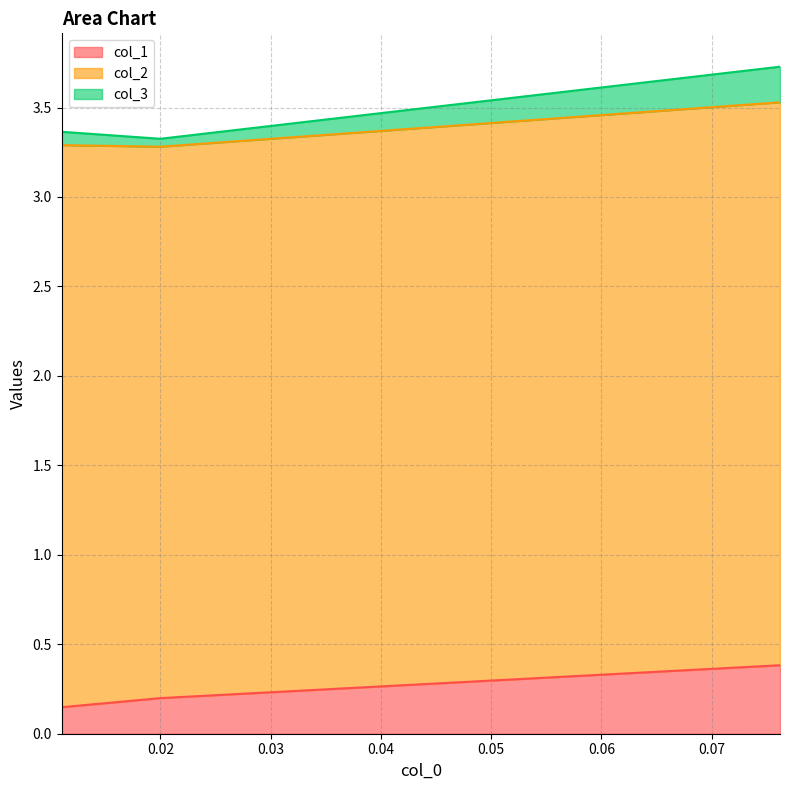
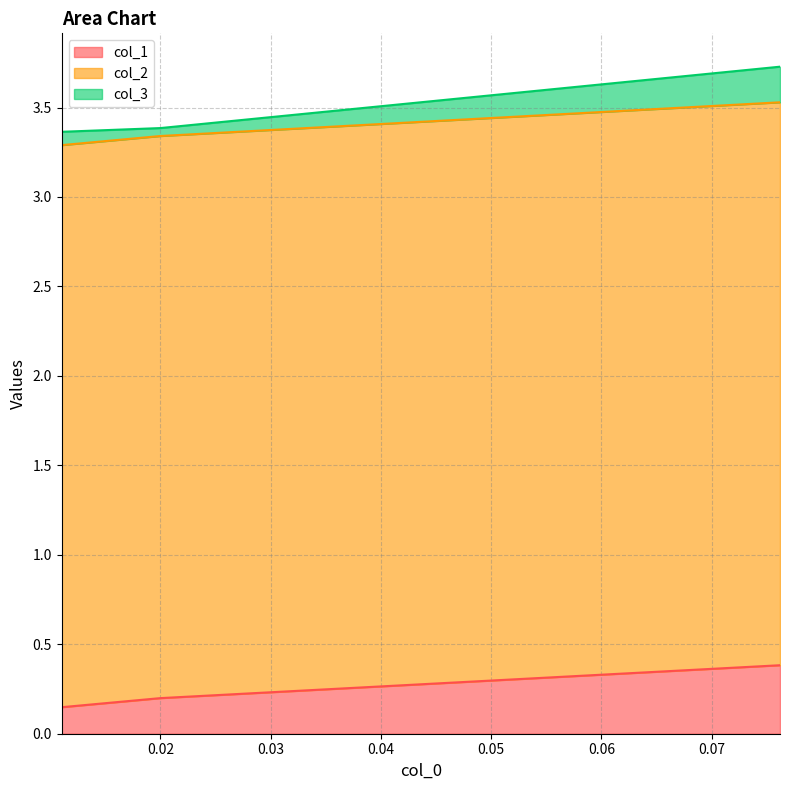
  {
    "col_1": {
      "0.02": 0.20
    },
    "col_2": {
-     "0.02": 3.08
+     "0.02": 3.14
    },
    "col_3": {
      "0.02": 0.04
    }
  }
